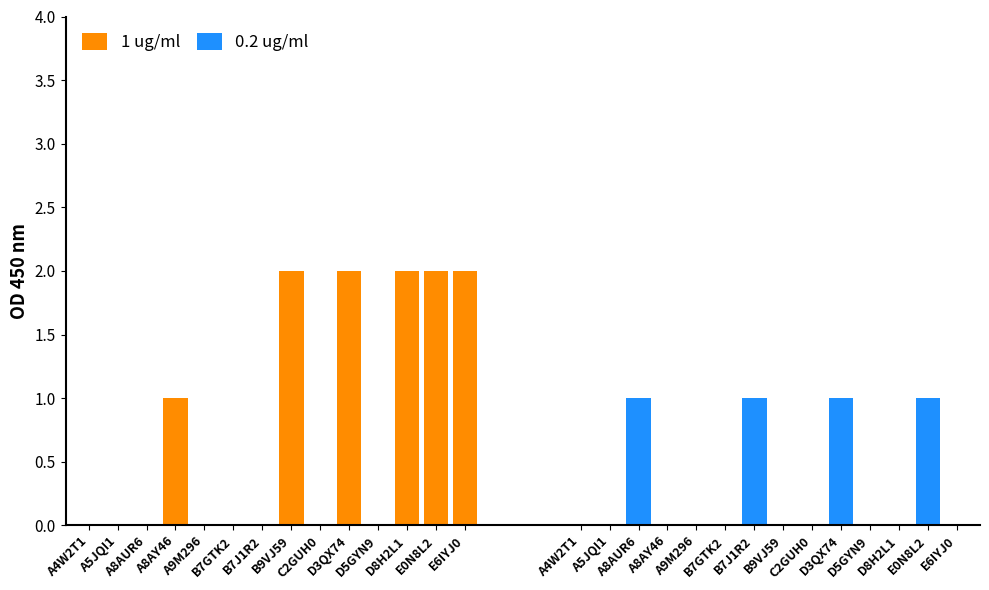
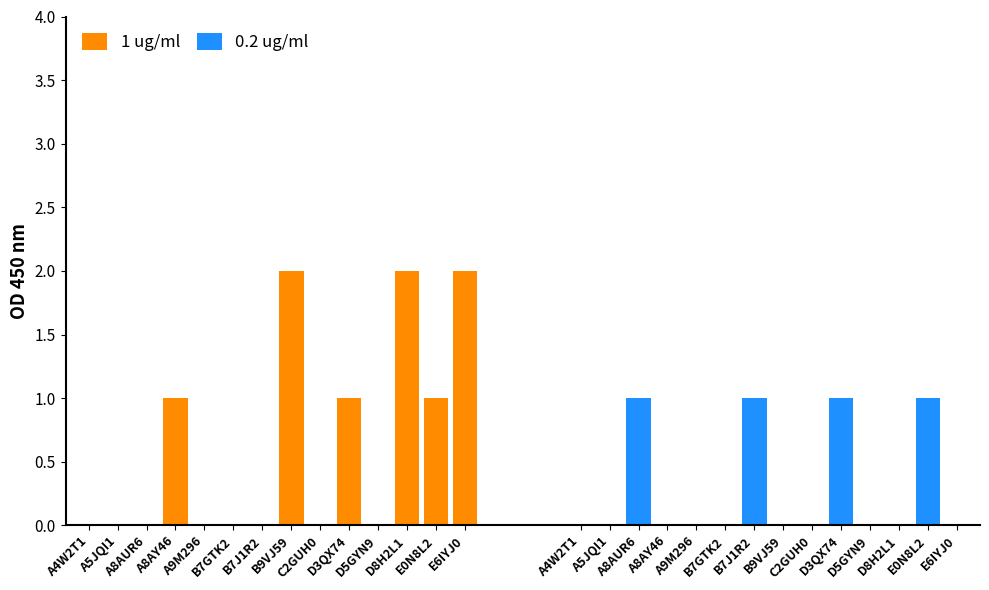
  {
    "1 ug/ml": {
      "A4W2T1": 0,
      "A5JQI1": 0,
      "A8AUR6": 0,
      "A8AY46": 1,
      "A9M296": 0,
      "B7GTK2": 0,
      "B7J1R2": 0,
      "B9VJ59": 2,
      "C2GUH0": 0,
-     "D3QX74": 2,
+     "D3QX74": 1,
      "D5GYN9": 0,
      "D8H2L1": 2,
-     "E0N8L2": 2,
+     "E0N8L2": 1,
      "E6IYJ0": 2
    },
    "0.2 ug/ml": {
      "A4W2T1": 0,
      "A5JQI1": 0,
      "A8AUR6": 1,
      "A8AY46": 0,
      "A9M296": 0,
      "B7GTK2": 0,
      "B7J1R2": 1,
      "B9VJ59": 0,
      "C2GUH0": 0,
      "D3QX74": 1,
      "D5GYN9": 0,
      "D8H2L1": 0,
      "E0N8L2": 1,
      "E6IYJ0": 0
    }
  }
